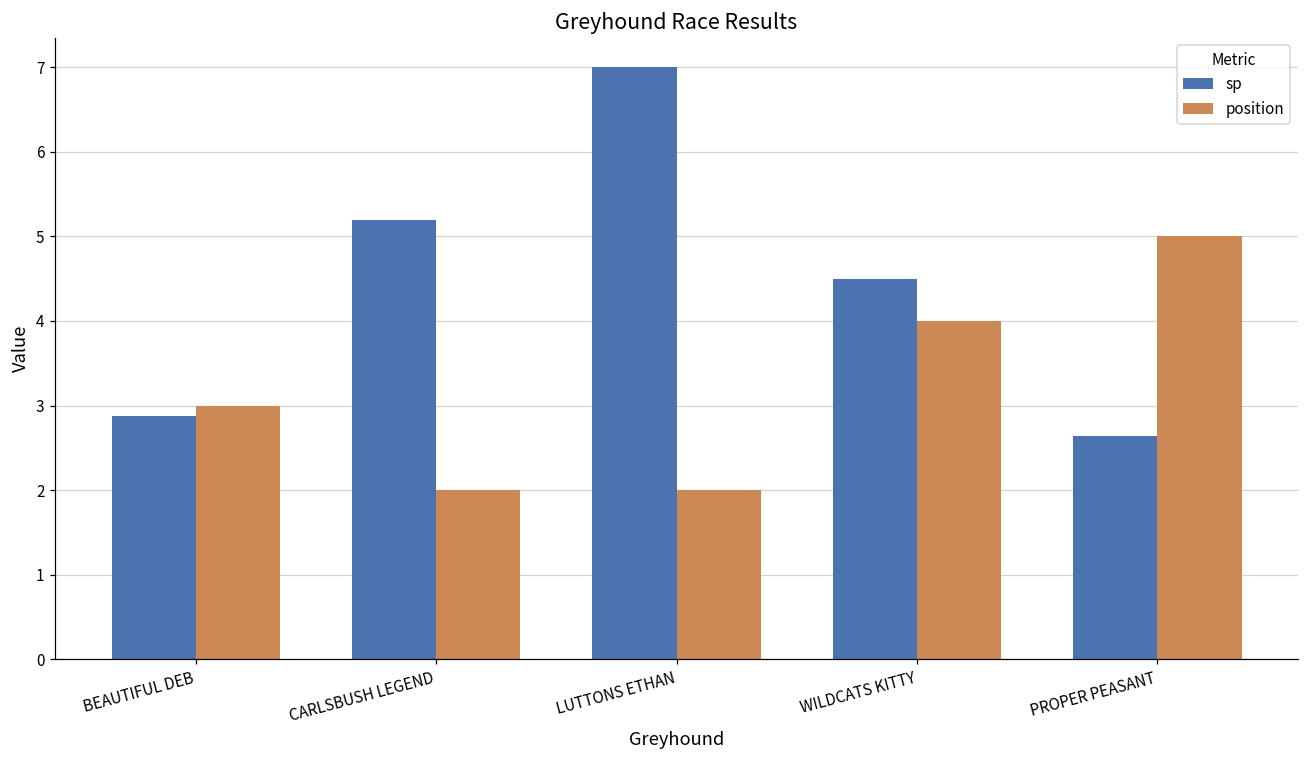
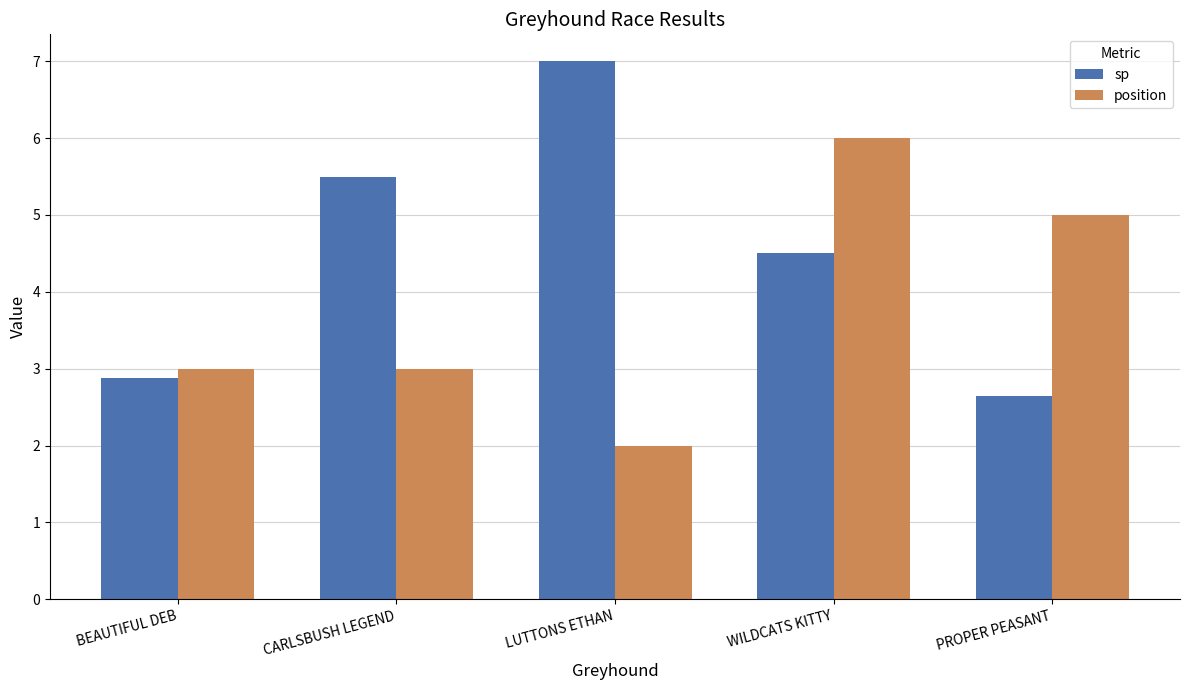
  {
    "sp": {
      "BEAUTIFUL DEB": 2.9,
-     "CARLSBUSH LEGEND": 5.2,
+     "CARLSBUSH LEGEND": 5.5,
      "LUTTONS ETHAN": 7.0,
      "WILDCATS KITTY": 4.5,
      "PROPER PEASANT": 2.6
    },
    "position": {
      "BEAUTIFUL DEB": 3,
-     "CARLSBUSH LEGEND": 2,
+     "CARLSBUSH LEGEND": 3,
      "LUTTONS ETHAN": 2,
-     "WILDCATS KITTY": 4,
+     "WILDCATS KITTY": 6,
      "PROPER PEASANT": 5
    }
  }
